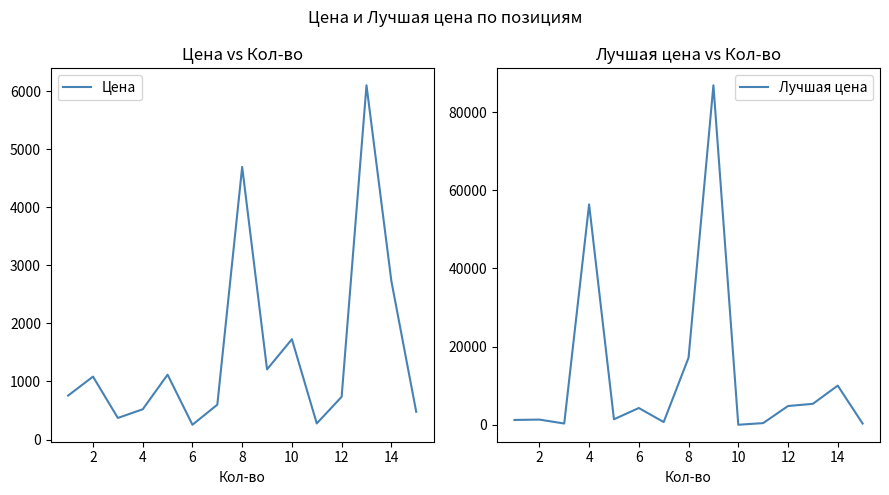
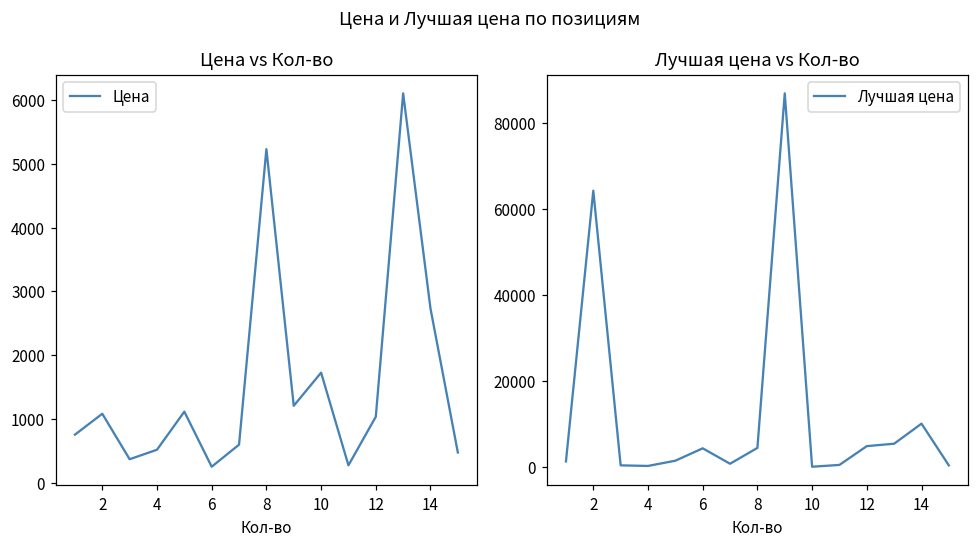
  {
    "Цена vs Кол-во": {
      "2": 1100,
      "4": 500,
      "6": 300,
-     "8": 4700,
+     "8": 5200,
      "10": 1700,
-     "12": 700,
+     "12": 1000,
      "14": 2700
    },
    "Лучшая цена vs Кол-во": {
-     "2": 1000,
-     "4": 56000,
+     "2": 64000,
+     "4": 0,
      "6": 4000,
-     "8": 17000,
+     "8": 4000,
      "10": 0,
      "12": 5000,
      "14": 10000
    }
  }
